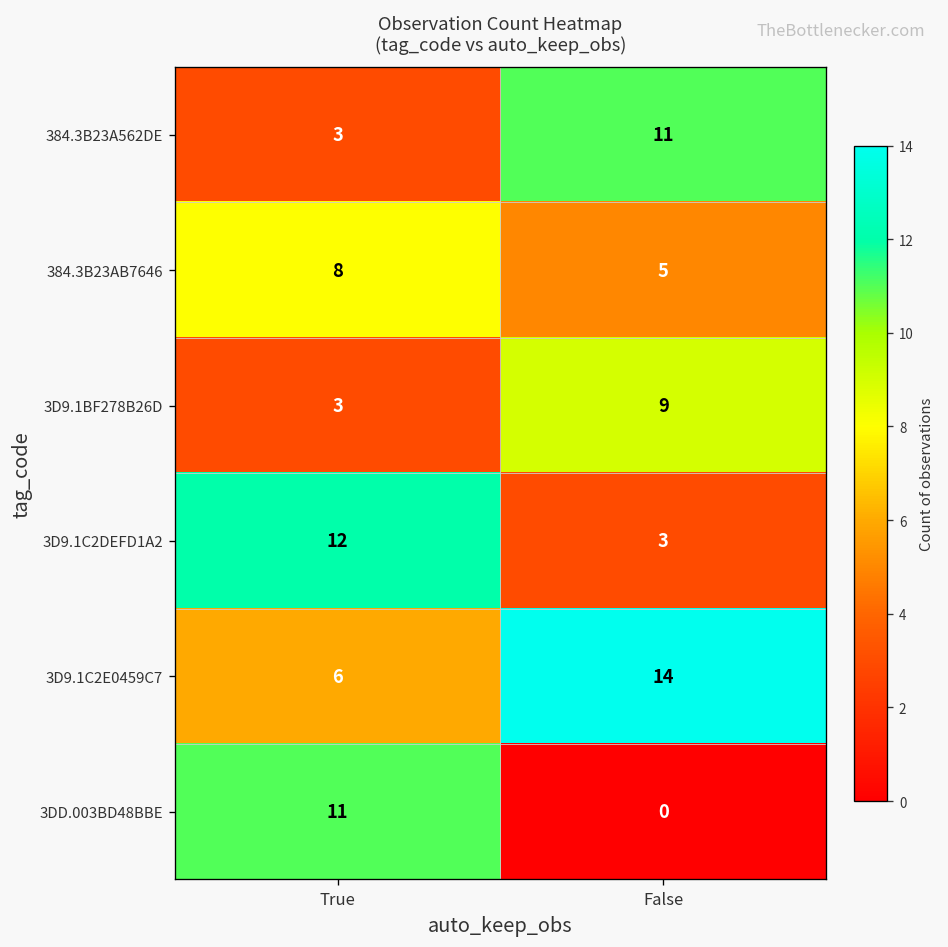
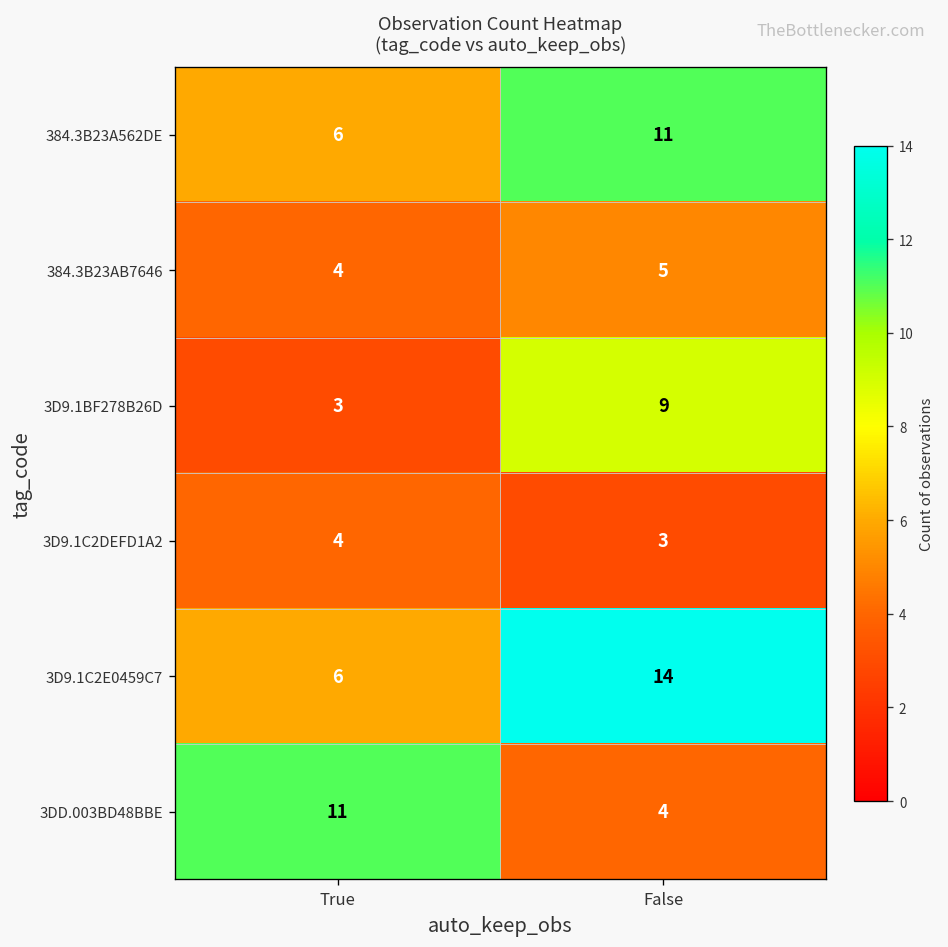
  {
    "384.3B23A562DE": {
-     "True": 3,
+     "True": 6,
      "False": 11
    },
    "384.3B23AB7646": {
-     "True": 8,
+     "True": 4,
      "False": 5
    },
    "3D9.1BF278B26D": {
      "True": 3,
      "False": 9
    },
    "3D9.1C2DEFD1A2": {
-     "True": 12,
+     "True": 4,
      "False": 3
    },
    "3D9.1C2E0459C7": {
      "True": 6,
      "False": 14
    },
    "3DD.003BD48BBE": {
      "True": 11,
-     "False": 0
+     "False": 4
    }
  }
